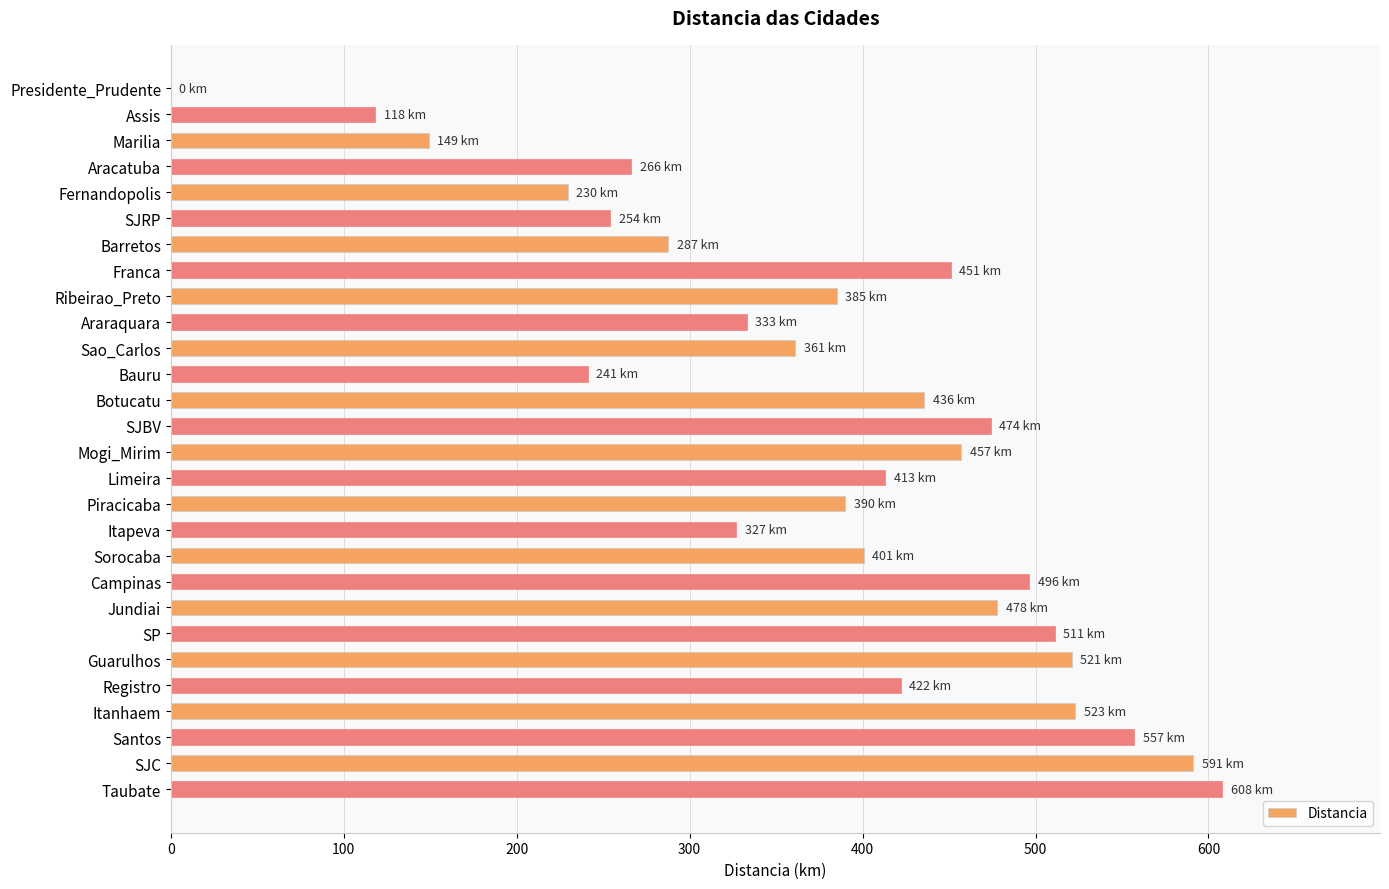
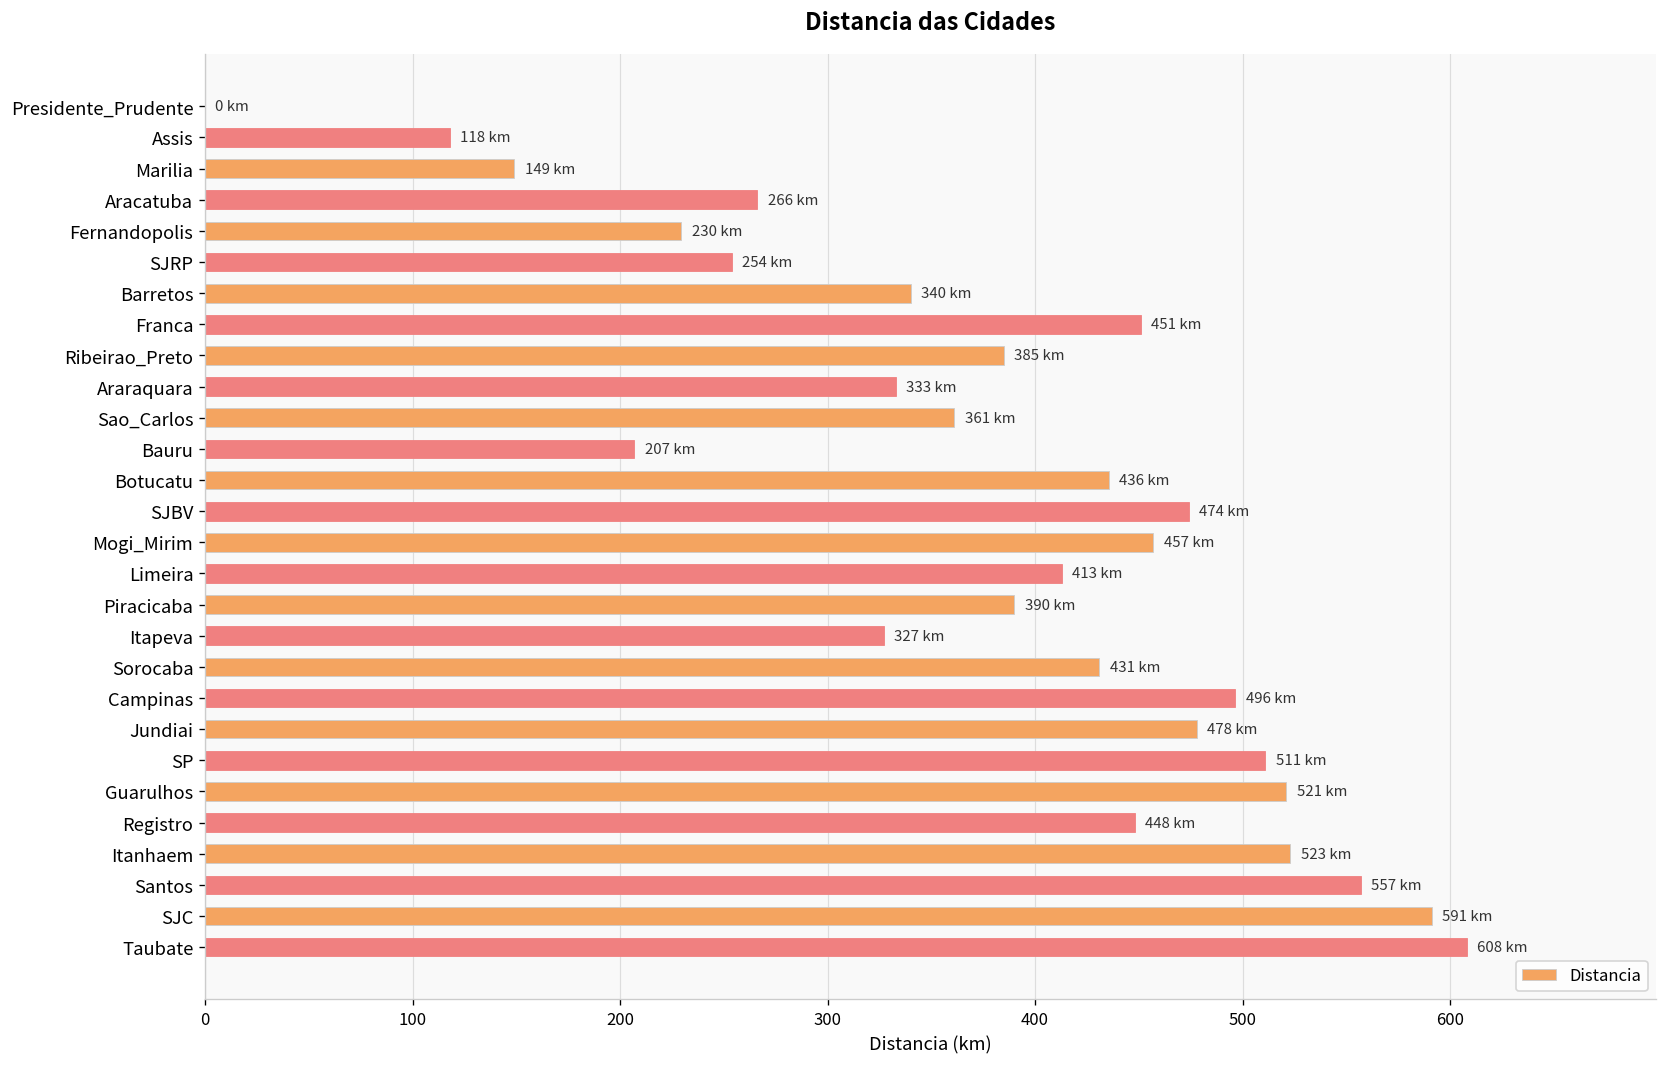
  {
    "Presidente_Prudente": 0,
    "Assis": 118,
    "Marilia": 149,
    "Aracatuba": 266,
    "Fernandopolis": 230,
    "SJRP": 254,
-   "Barretos": 287,
+   "Barretos": 340,
    "Franca": 451,
    "Ribeirao_Preto": 385,
    "Araraquara": 333,
    "Sao_Carlos": 361,
-   "Bauru": 241,
+   "Bauru": 207,
    "Botucatu": 436,
    "SJBV": 474,
    "Mogi_Mirim": 457,
    "Limeira": 413,
    "Piracicaba": 390,
    "Itapeva": 327,
-   "Sorocaba": 401,
+   "Sorocaba": 431,
    "Campinas": 496,
    "Jundiai": 478,
    "SP": 511,
    "Guarulhos": 521,
-   "Registro": 422,
+   "Registro": 448,
    "Itanhaem": 523,
    "Santos": 557,
    "SJC": 591,
    "Taubate": 608
  }
